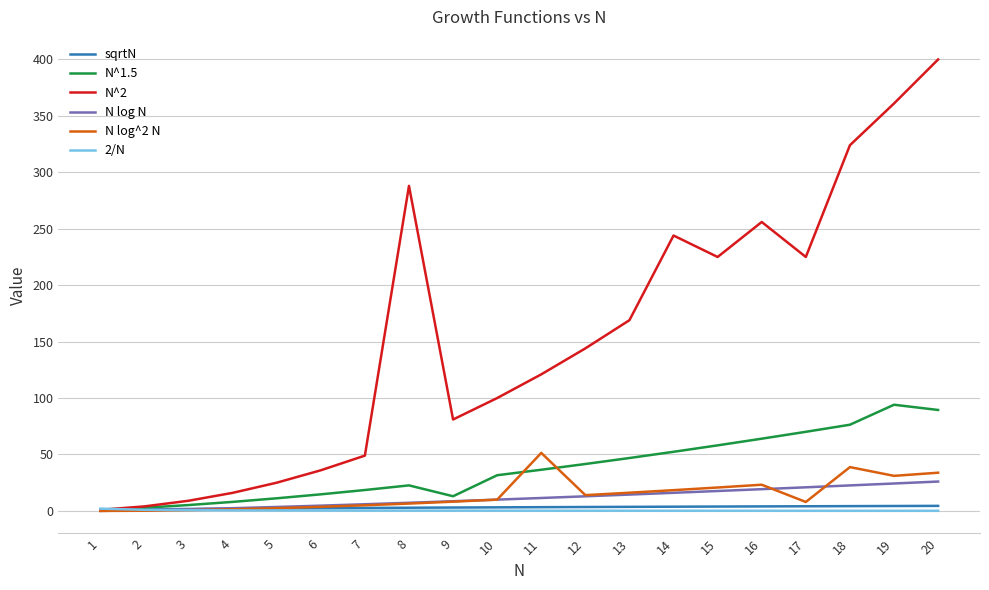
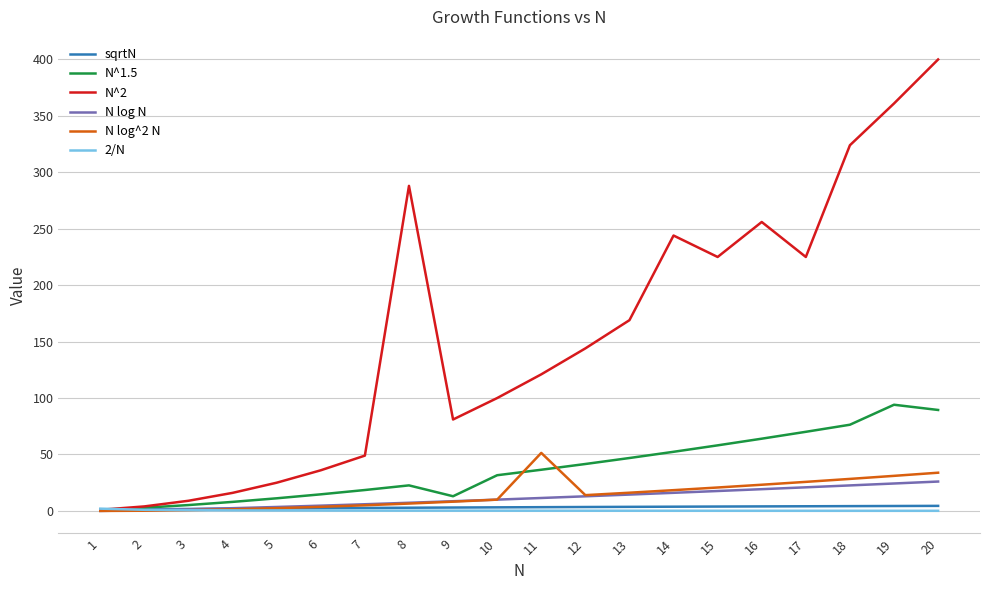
  {
    "sqrtN": {
      "7": 3,
      "8": 3,
      "9": 3,
      "10": 3,
      "11": 3,
      "12": 3,
      "13": 4,
      "14": 4,
      "15": 4,
      "16": 4,
      "17": 4,
      "18": 4,
      "19": 4,
      "20": 4
    },
    "N^1.5": {
      "3": 5,
      "4": 8,
      "5": 11,
      "6": 15,
      "7": 19,
      "8": 23,
      "9": 13,
      "10": 32,
      "11": 36,
      "12": 42,
      "13": 47,
      "14": 52,
      "15": 58,
      "16": 64,
      "17": 70,
      "18": 76,
      "19": 94,
      "20": 89
    },
    "N^2": {
      "3": 9,
      "4": 16,
      "5": 25,
      "6": 36,
      "7": 49,
      "8": 288,
      "9": 81,
      "10": 100,
      "11": 121,
      "12": 144,
      "13": 169,
      "14": 244,
      "15": 225,
      "16": 256,
      "17": 225,
      "18": 324,
      "19": 361,
      "20": 400
    },
    "N log N": {
      "11": 11,
      "14": 16,
      "15": 18,
      "16": 19,
      "17": 21,
      "18": 23,
      "19": 24,
      "20": 26
    },
    "N log^2 N": {
      "11": 51,
      "14": 18,
      "15": 21,
      "16": 23,
-     "17": 8,
-     "18": 39,
+     "17": 26,
+     "18": 28,
      "19": 31,
      "20": 34
    },
    "2/N": {
      "7": 0,
      "8": 0,
      "9": 0,
      "10": 0,
      "11": 0,
      "12": 0,
      "13": 0,
      "14": 0,
      "15": 0,
      "16": 0,
      "17": 0,
      "18": 0,
      "19": 0,
      "20": 0
    }
  }
